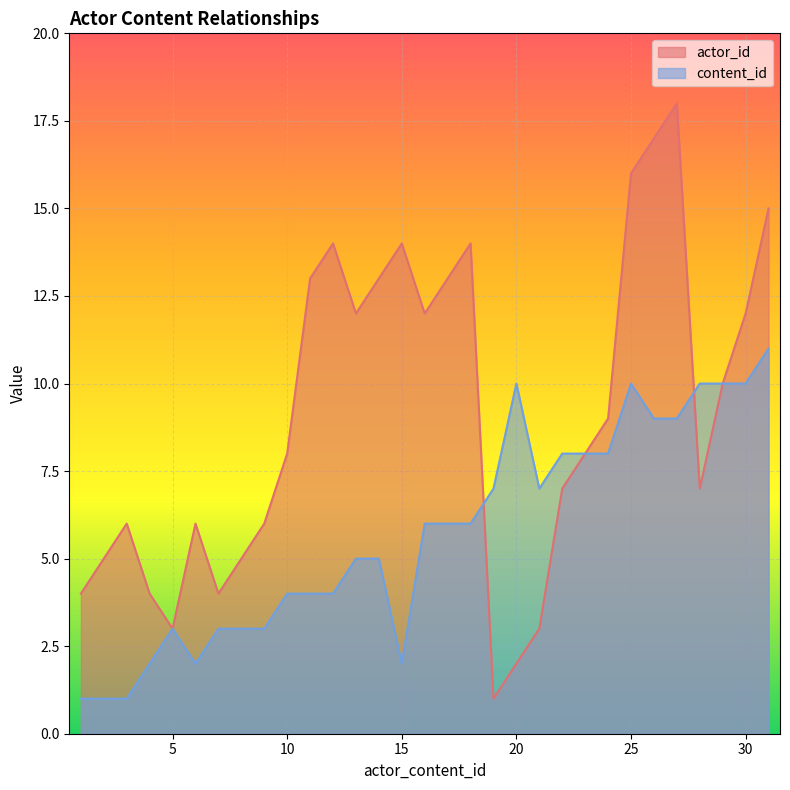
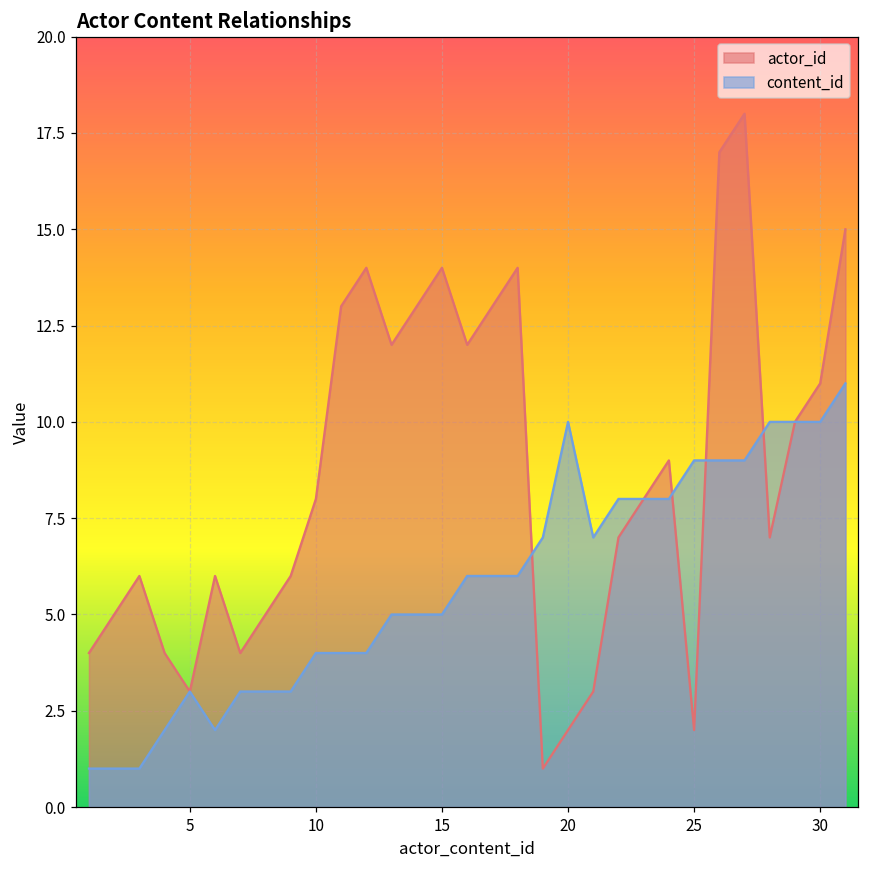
  {
    "actor_id": {
      "10": 8,
      "15": 14,
      "20": 2,
-     "25": 16,
-     "30": 12
+     "25": 2,
+     "30": 11
    },
    "content_id": {
      "10": 4,
-     "15": 2,
+     "15": 5,
      "20": 10,
-     "25": 10,
+     "25": 9,
      "30": 10
    }
  }
